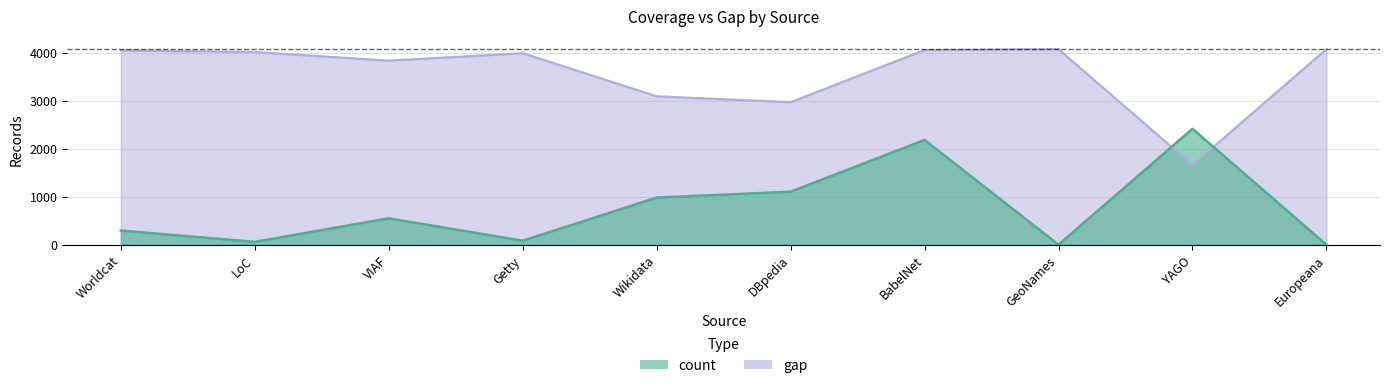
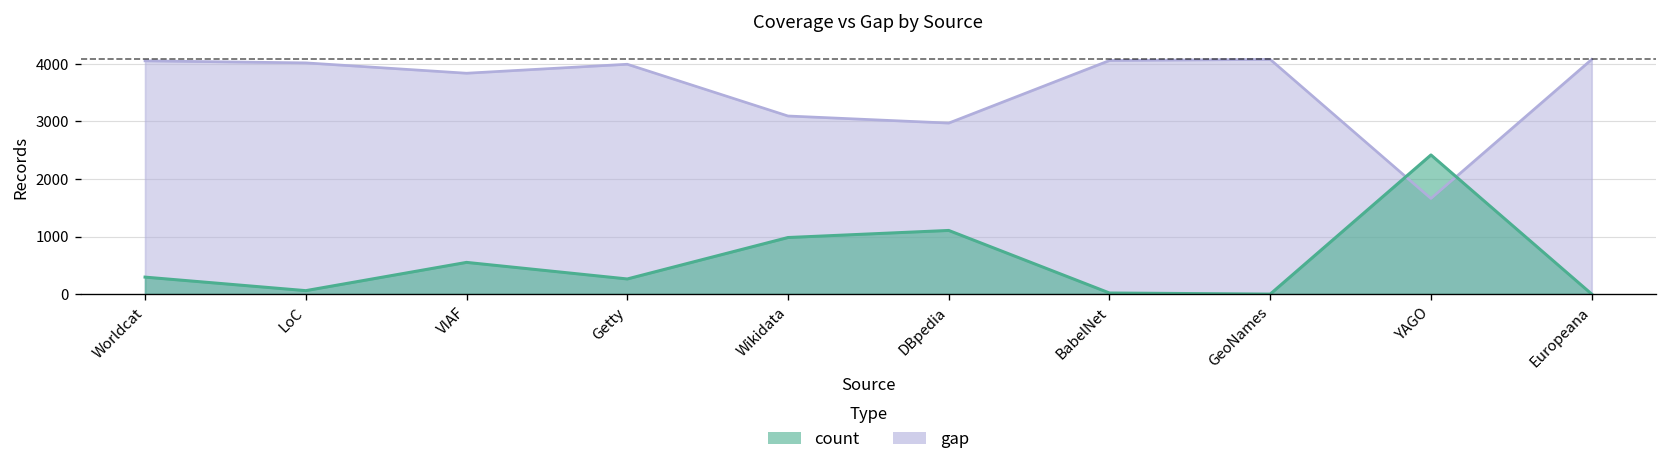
  {
    "gap": {
      "Worldcat": 4100,
      "LoC": 4000,
      "VIAF": 3800,
      "Getty": 4000,
      "Wikidata": 3100,
      "DBpedia": 3000,
      "BabelNet": 4100,
      "GeoNames": 4100,
      "YAGO": 1700,
      "Europeana": 4100
    },
    "count": {
      "Worldcat": 300,
      "LoC": 100,
      "VIAF": 600,
-     "Getty": 100,
+     "Getty": 300,
      "Wikidata": 1000,
      "DBpedia": 1100,
-     "BabelNet": 2200,
+     "BabelNet": 0,
      "GeoNames": 0,
      "YAGO": 2400,
      "Europeana": 0
    }
  }
